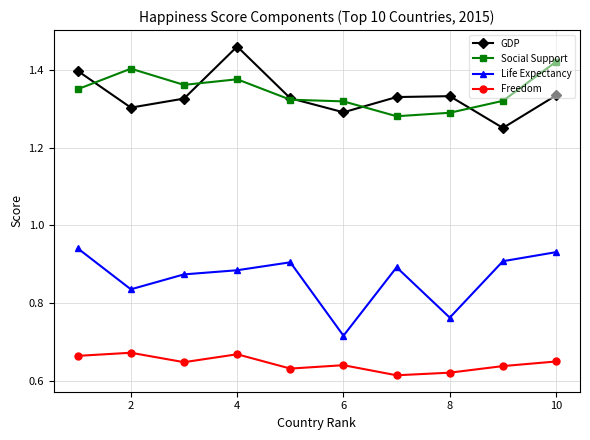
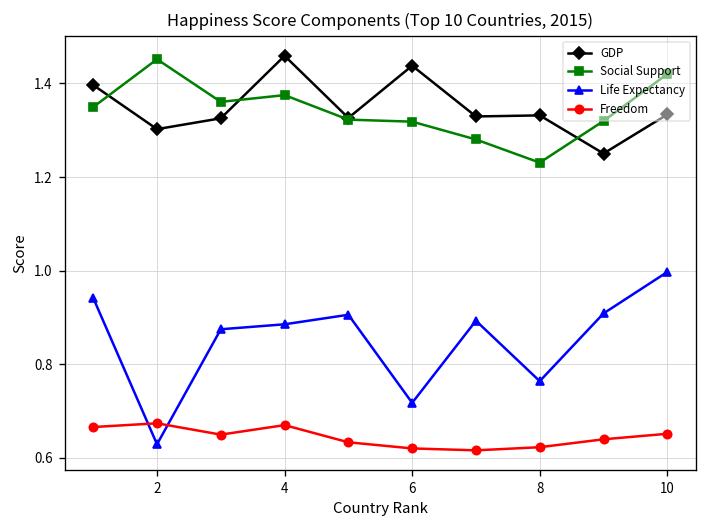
  {
    "GDP": {
      "2": 1.30,
      "4": 1.46,
-     "6": 1.29,
+     "6": 1.44,
      "8": 1.33
    },
    "Social Support": {
-     "2": 1.40,
+     "2": 1.45,
      "4": 1.38,
      "6": 1.32,
-     "8": 1.29
+     "8": 1.23
    },
    "Life Expectancy": {
-     "2": 0.84,
+     "2": 0.63,
      "4": 0.89,
      "6": 0.72,
      "8": 0.76,
-     "10": 0.93
+     "10": 1.00
    },
    "Freedom": {
      "2": 0.67,
      "4": 0.67,
-     "6": 0.64,
+     "6": 0.62,
      "8": 0.62,
      "10": 0.65
    }
  }
